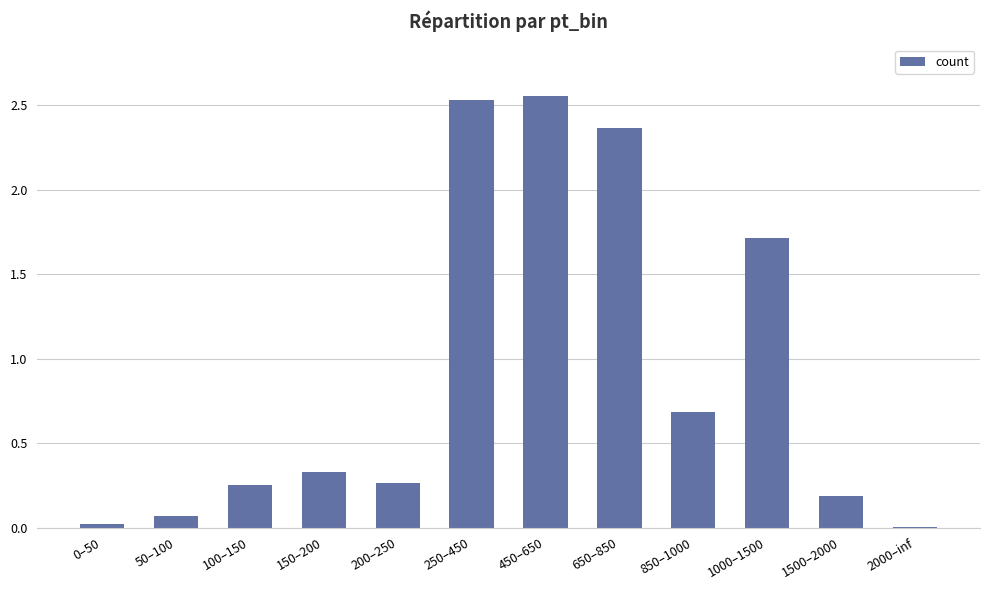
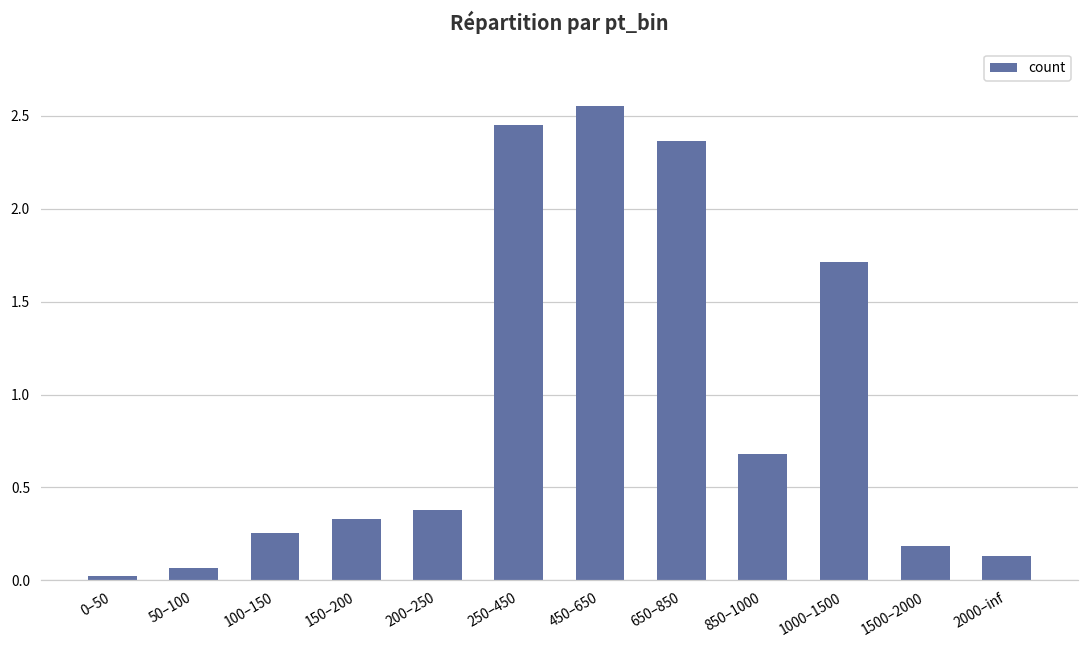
  {
    "0–50": 0.02,
    "50–100": 0.07,
    "100–150": 0.25,
    "150–200": 0.33,
-   "200–250": 0.26,
-   "250–450": 2.53,
+   "200–250": 0.38,
+   "250–450": 2.45,
    "450–650": 2.55,
    "650–850": 2.36,
    "850–1000": 0.68,
    "1000–1500": 1.71,
    "1500–2000": 0.19,
-   "2000–inf": 0.01
+   "2000–inf": 0.13
  }
